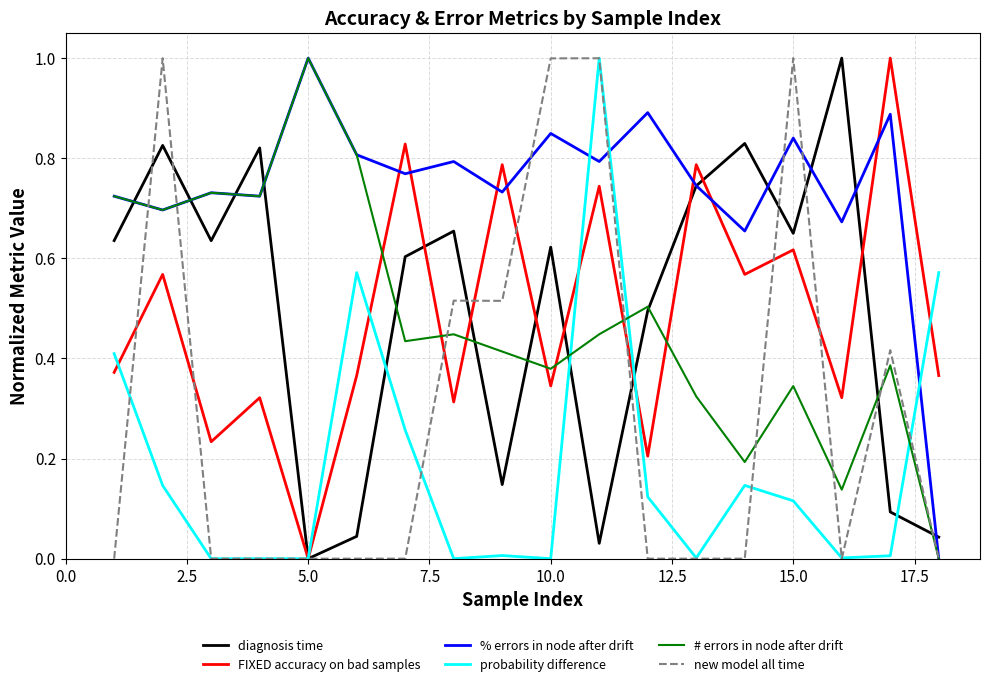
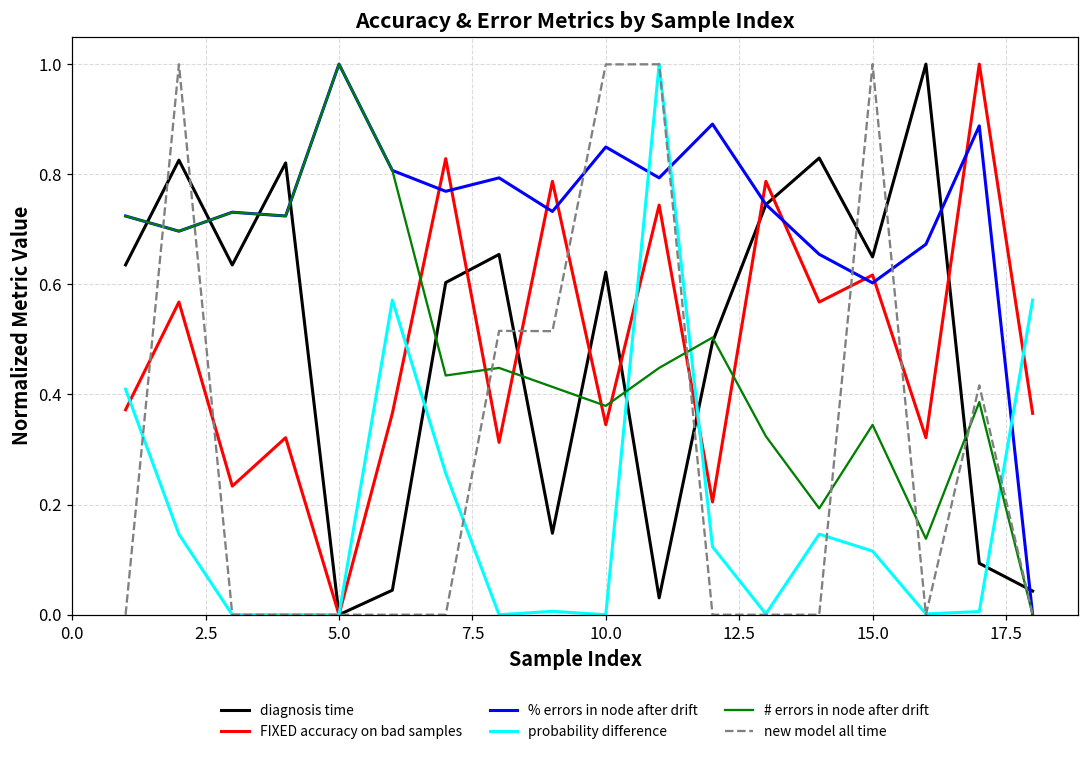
  {
    "diagnosis time": {
      "10.0": 0.62,
      "15.0": 0.65
    },
    "FIXED accuracy on bad samples": {
      "10.0": 0.35,
      "15.0": 0.62
    },
    "% errors in node after drift": {
      "10.0": 0.85,
-     "15.0": 0.84
+     "15.0": 0.60
    },
    "probability difference": {
      "10.0": 0.00,
      "15.0": 0.12
    },
    "# errors in node after drift": {
      "10.0": 0.38,
      "15.0": 0.34
    },
    "new model all time": {
      "10.0": 1.00,
      "15.0": 1.00
    }
  }
